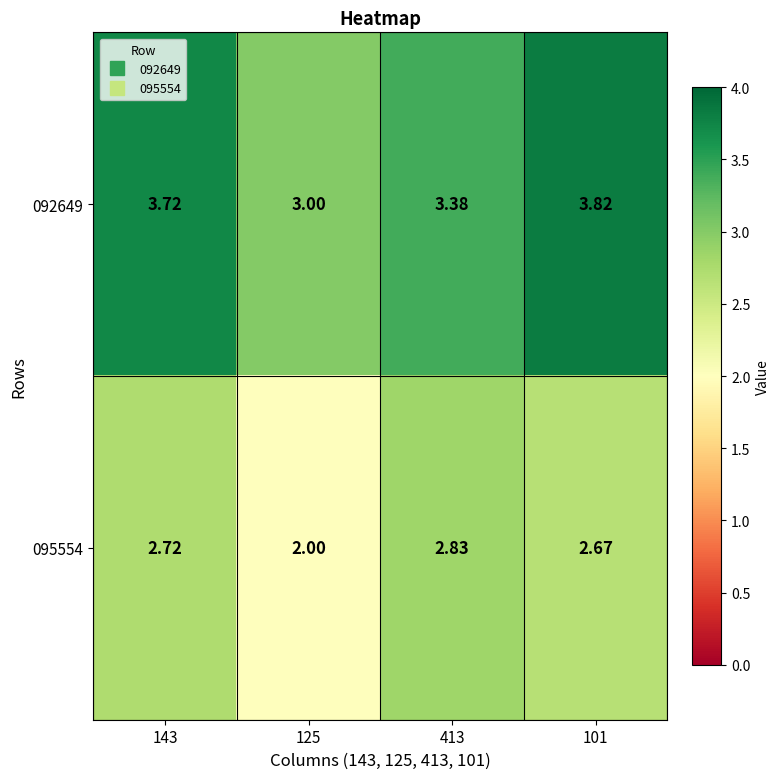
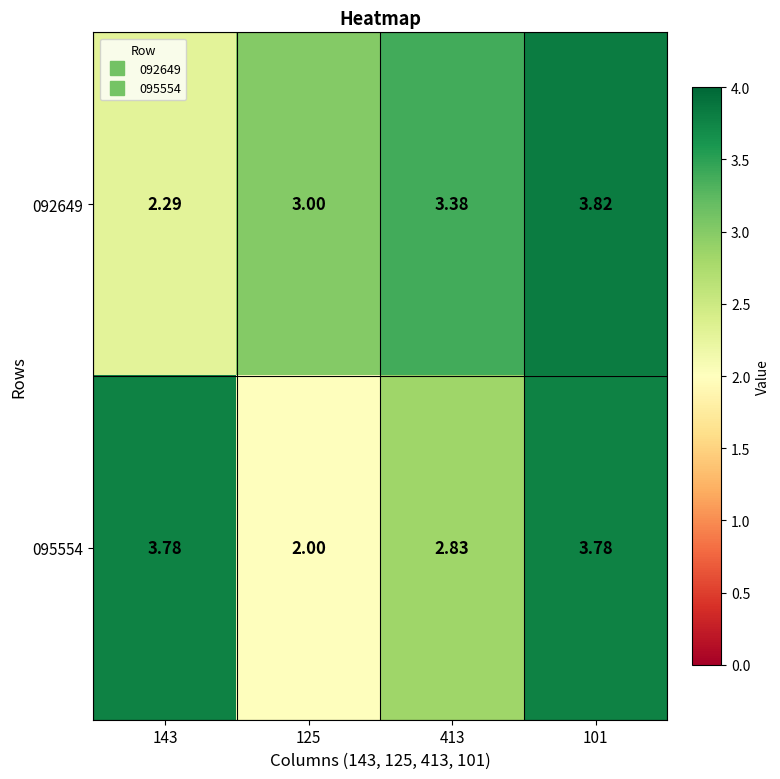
  {
    "092649": {
-     "143": 3.72,
+     "143": 2.29,
      "125": 3.00,
      "413": 3.38,
      "101": 3.82
    },
    "095554": {
-     "143": 2.72,
+     "143": 3.78,
      "125": 2.00,
      "413": 2.83,
-     "101": 2.67
+     "101": 3.78
    }
  }
